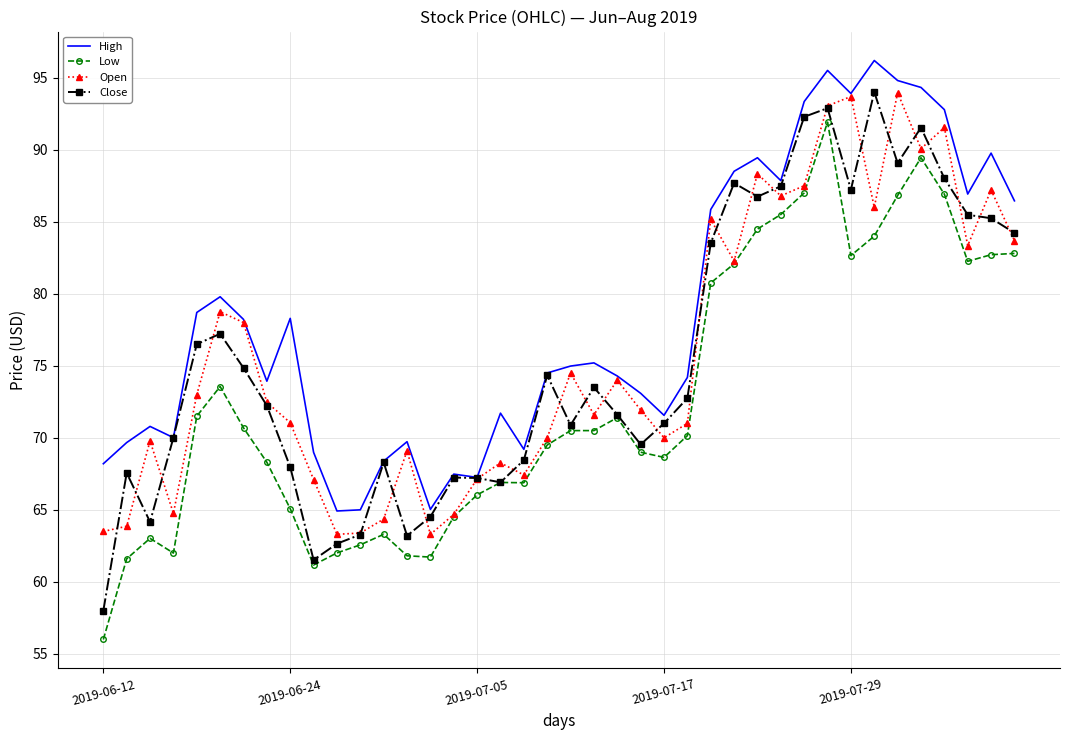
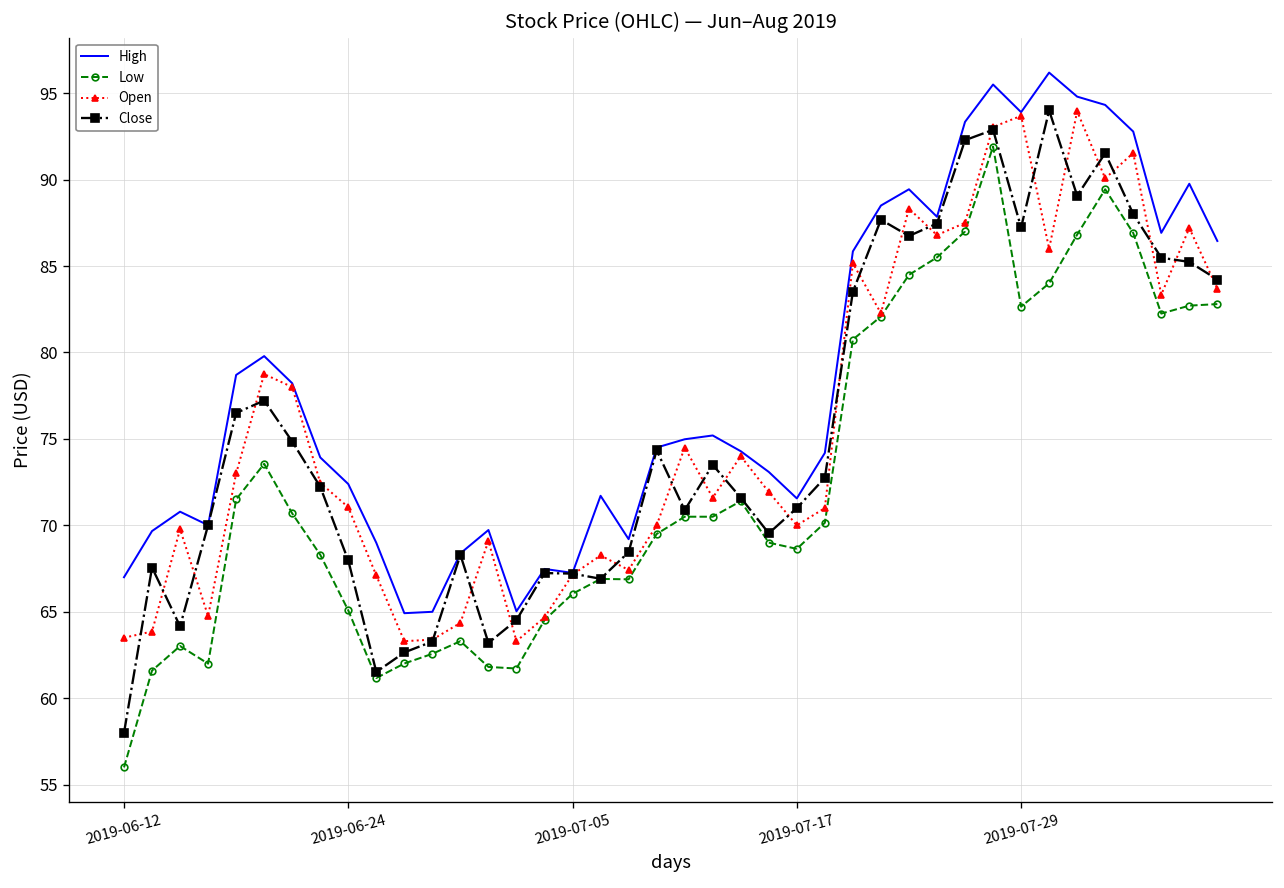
  {
    "High": {
-     "2019-06-12": 68.2,
-     "2019-06-24": 78.3,
+     "2019-06-12": 67.0,
+     "2019-06-24": 72.4,
      "2019-07-17": 71.6,
      "2019-07-29": 93.9
    },
    "Low": {
      "2019-06-12": 56.0,
      "2019-06-24": 65.1,
      "2019-07-05": 66.0,
      "2019-07-17": 68.6,
      "2019-07-29": 82.7
    },
    "Open": {
      "2019-06-12": 63.5,
      "2019-06-24": 71.1,
      "2019-07-17": 70.0,
      "2019-07-29": 93.7
    },
    "Close": {
      "2019-06-12": 58.0,
      "2019-06-24": 68.0,
      "2019-07-17": 71.0,
      "2019-07-29": 87.2
    }
  }
